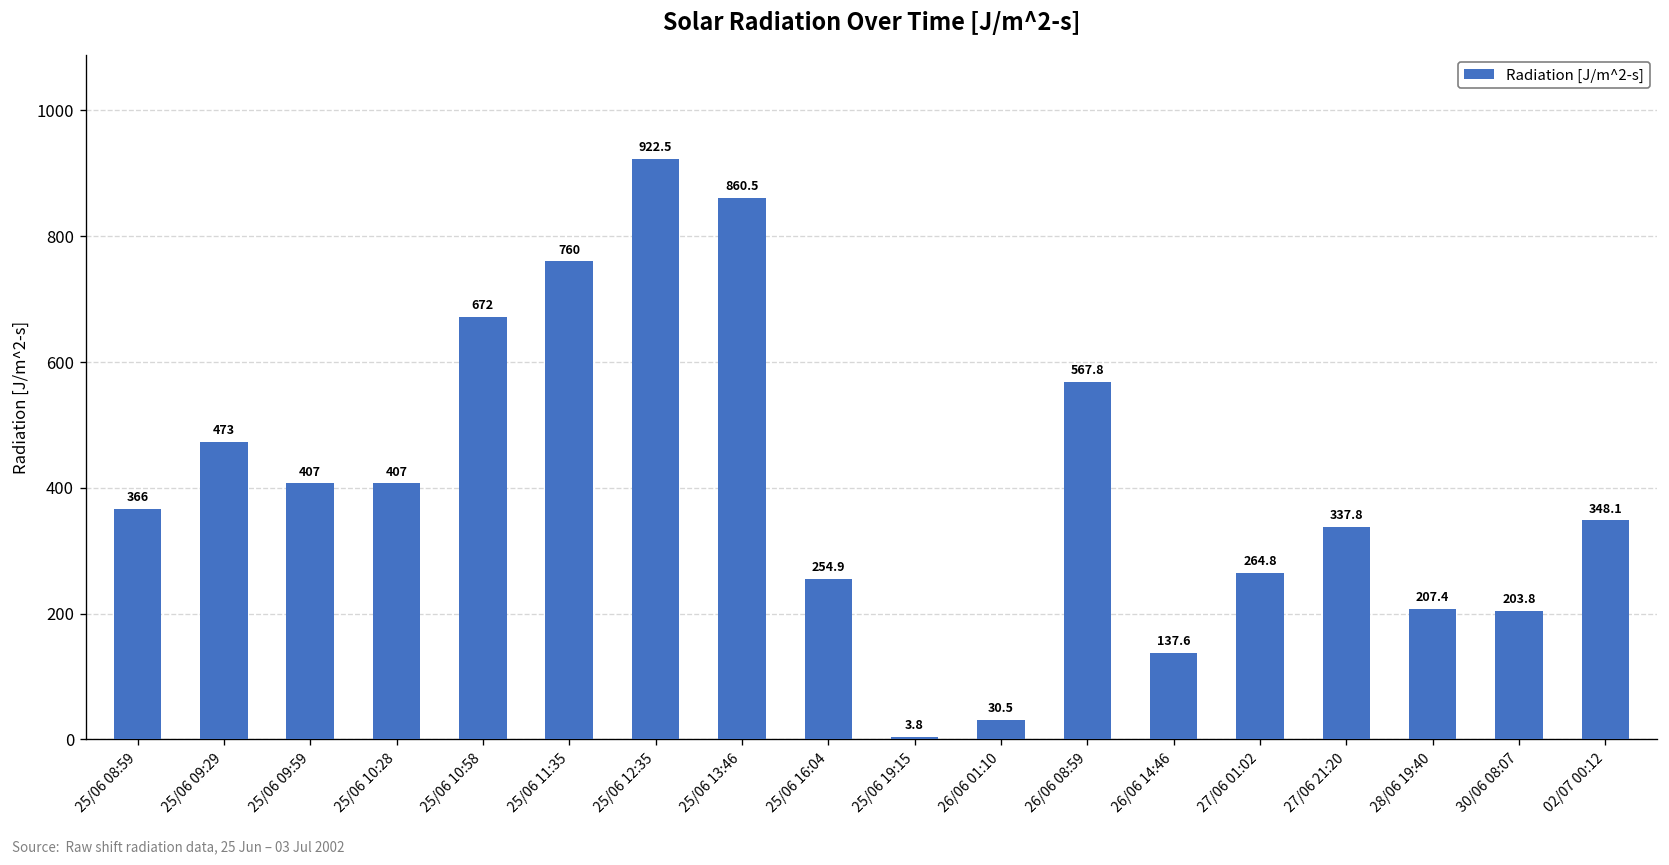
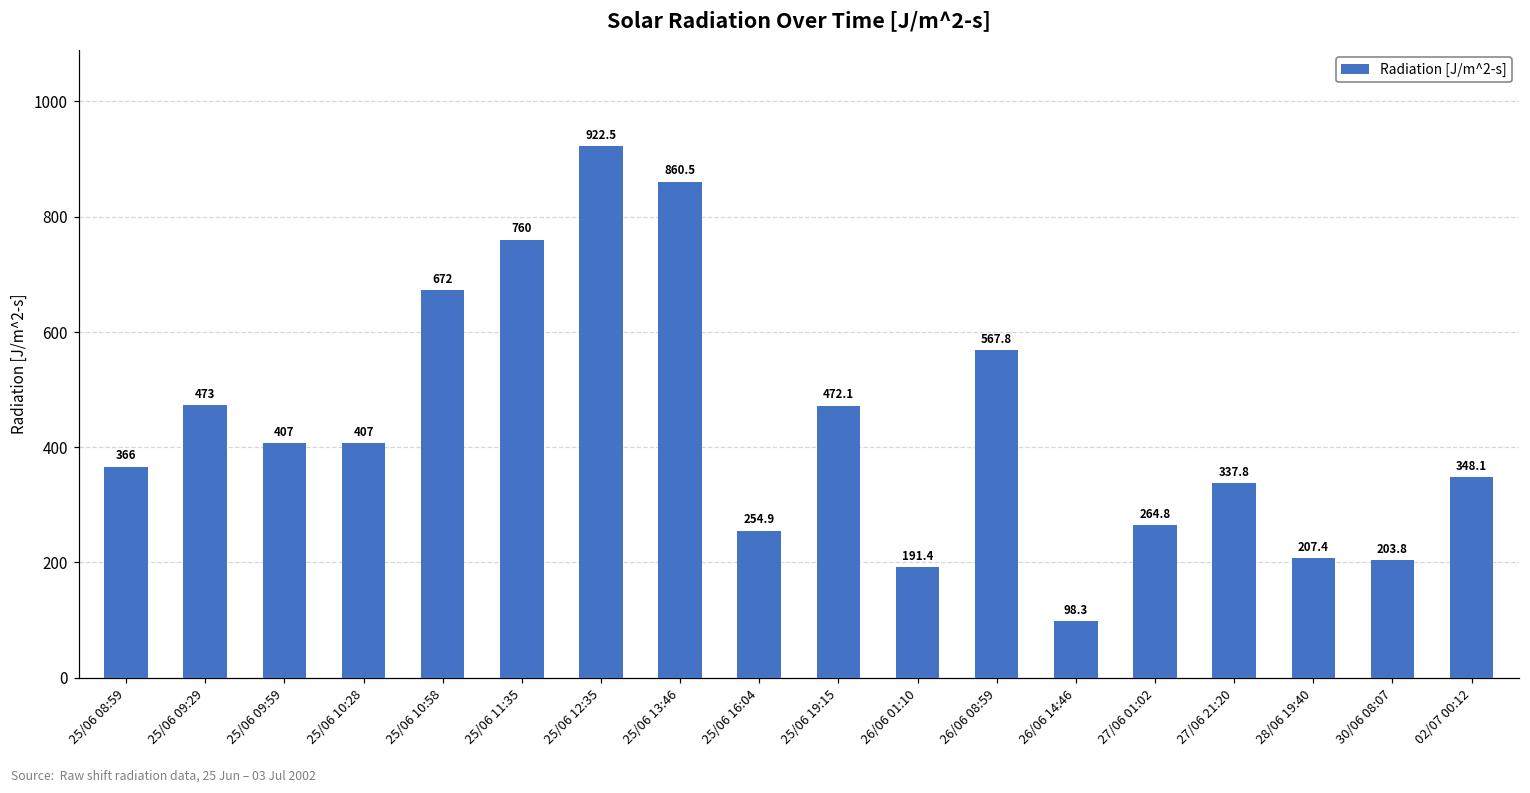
  {
    "25/06 08:59": 366,
    "25/06 09:29": 473,
    "25/06 09:59": 407,
    "25/06 10:28": 407,
    "25/06 10:58": 672,
    "25/06 11:35": 760,
    "25/06 12:35": 922.5,
    "25/06 13:46": 860.5,
    "25/06 16:04": 254.9,
-   "25/06 19:15": 3.8,
-   "26/06 01:10": 30.5,
+   "25/06 19:15": 472.1,
+   "26/06 01:10": 191.4,
    "26/06 08:59": 567.8,
-   "26/06 14:46": 137.6,
+   "26/06 14:46": 98.3,
    "27/06 01:02": 264.8,
    "27/06 21:20": 337.8,
    "28/06 19:40": 207.4,
    "30/06 08:07": 203.8,
    "02/07 00:12": 348.1
  }
